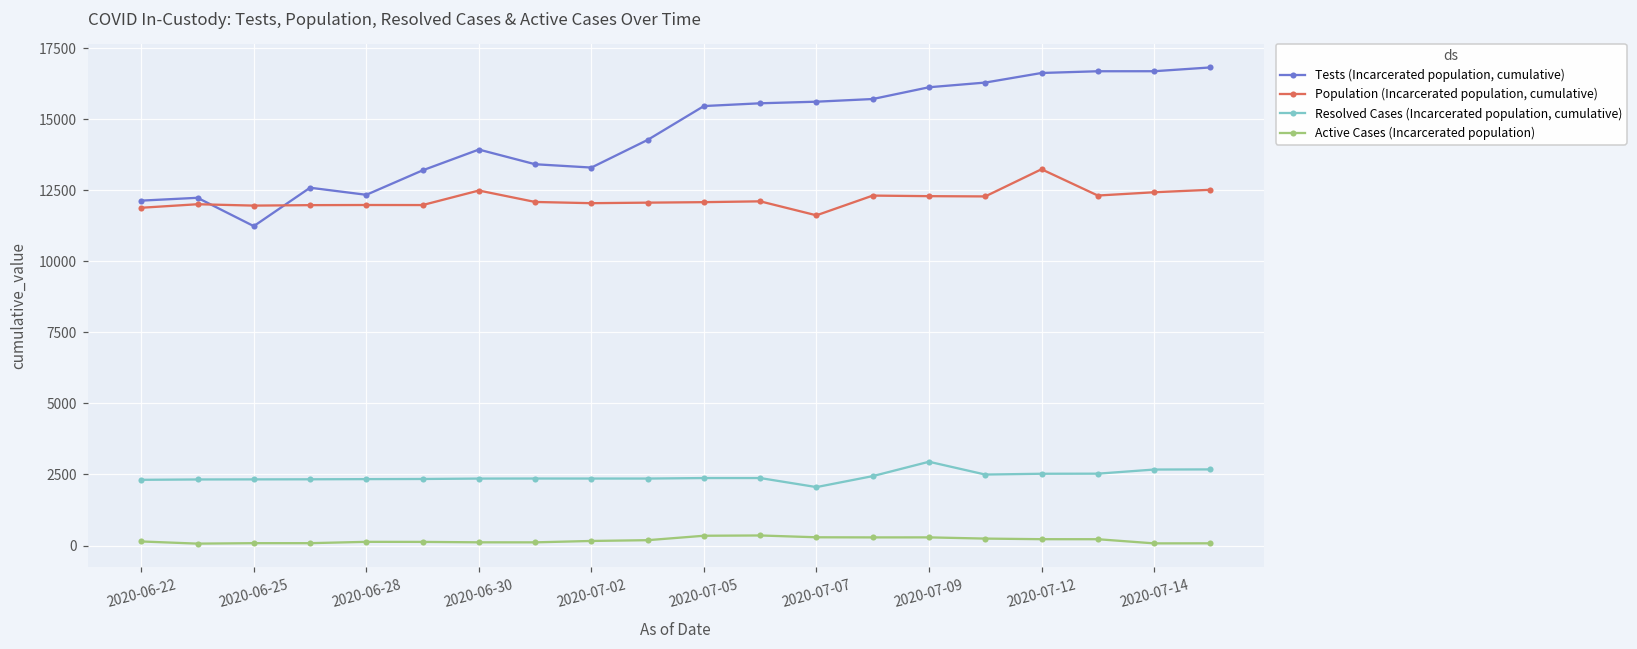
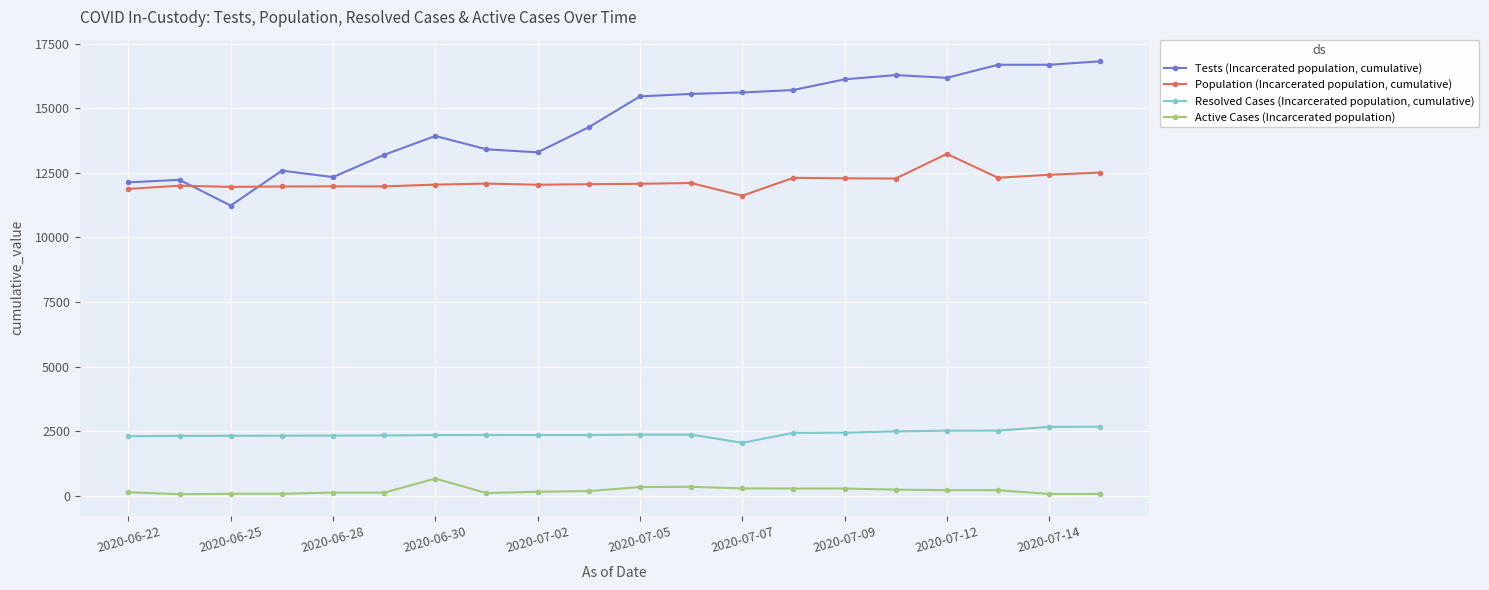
  {
    "Tests (Incarcerated population, cumulative)": {
      "2020-06-22": 12100,
      "2020-06-25": 11200,
      "2020-06-28": 12300,
      "2020-06-30": 13900,
      "2020-07-02": 13300,
      "2020-07-05": 15500,
      "2020-07-07": 15600,
      "2020-07-09": 16100,
-     "2020-07-12": 16600,
+     "2020-07-12": 16200,
      "2020-07-14": 16700
    },
    "Population (Incarcerated population, cumulative)": {
      "2020-06-22": 11900,
      "2020-06-25": 12000,
      "2020-06-28": 12000,
-     "2020-06-30": 12500,
+     "2020-06-30": 12000,
      "2020-07-02": 12000,
      "2020-07-05": 12100,
      "2020-07-07": 11600,
      "2020-07-09": 12300,
      "2020-07-12": 13200,
      "2020-07-14": 12400
    },
    "Resolved Cases (Incarcerated population, cumulative)": {
      "2020-06-22": 2300,
      "2020-06-25": 2300,
      "2020-06-28": 2300,
      "2020-06-30": 2400,
      "2020-07-02": 2400,
      "2020-07-05": 2400,
      "2020-07-07": 2100,
-     "2020-07-09": 2900,
+     "2020-07-09": 2400,
      "2020-07-12": 2500,
      "2020-07-14": 2700
    },
    "Active Cases (Incarcerated population)": {
      "2020-06-22": 100,
      "2020-06-25": 100,
      "2020-06-28": 100,
-     "2020-06-30": 100,
+     "2020-06-30": 700,
      "2020-07-02": 200,
      "2020-07-05": 300,
      "2020-07-07": 300,
      "2020-07-09": 300,
      "2020-07-12": 200,
      "2020-07-14": 100
    }
  }
